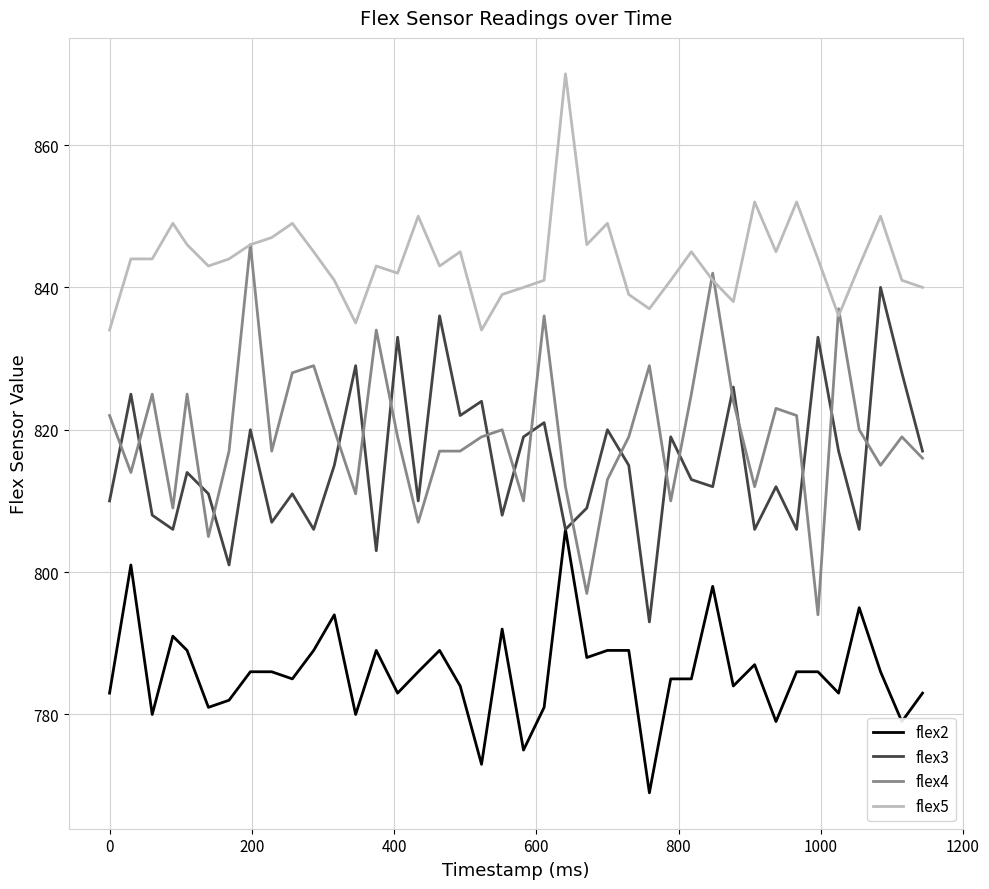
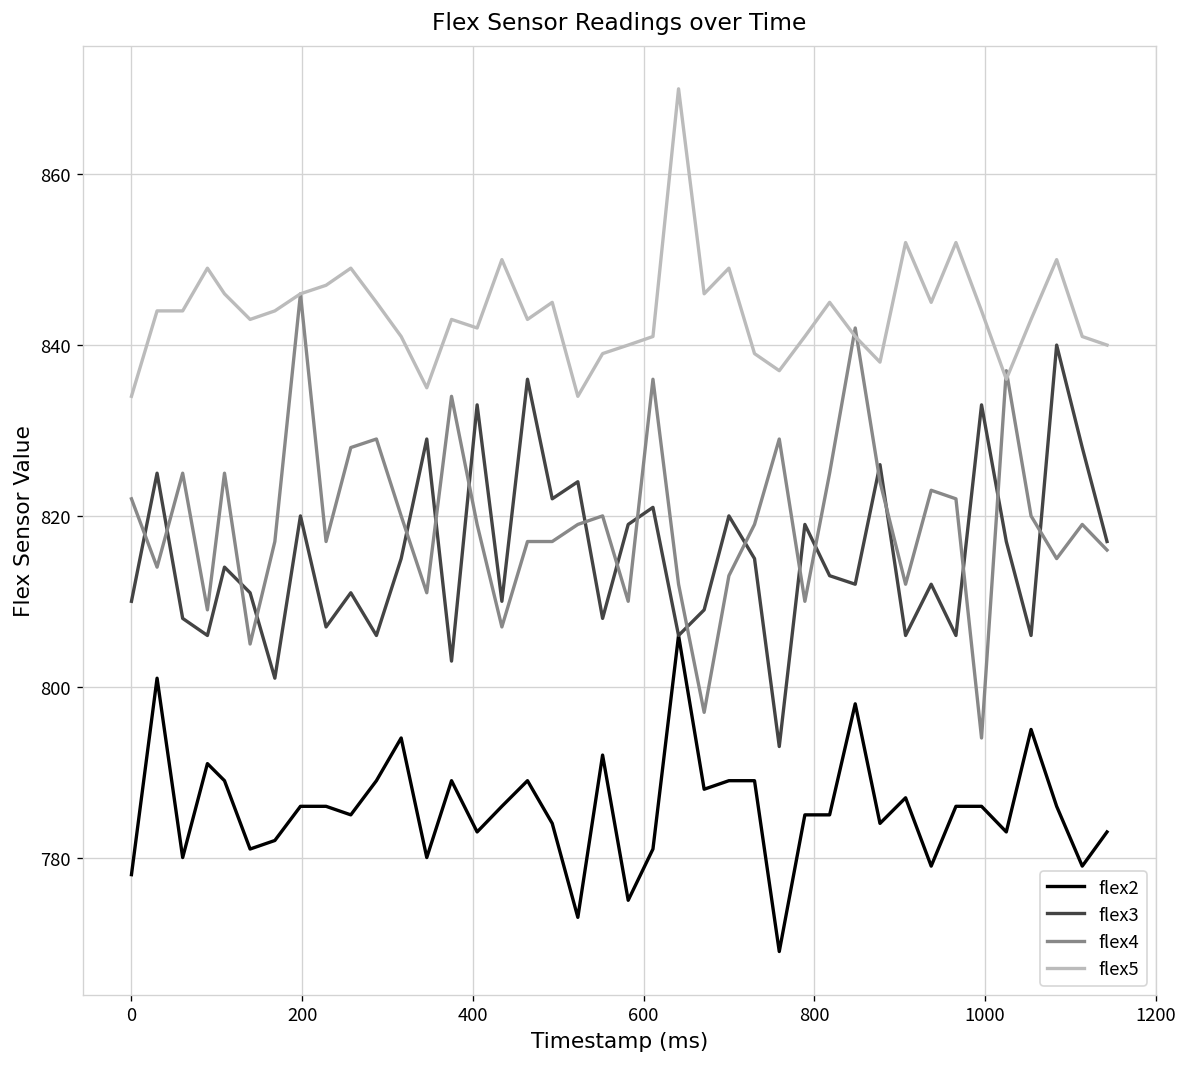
  {
    "flex2": {
-     "0": 783
+     "0": 778
    },
    "flex3": {
      "0": 810
    },
    "flex4": {
      "0": 822
    },
    "flex5": {
      "0": 834
    }
  }
